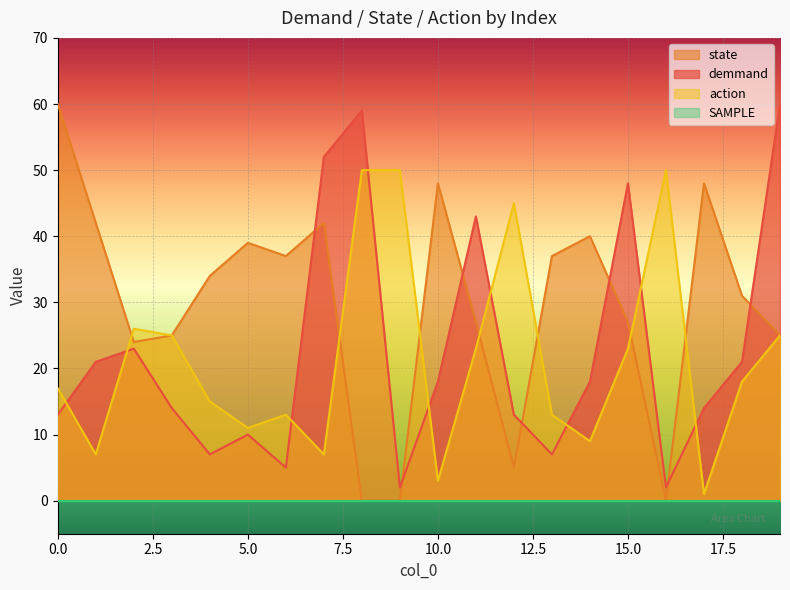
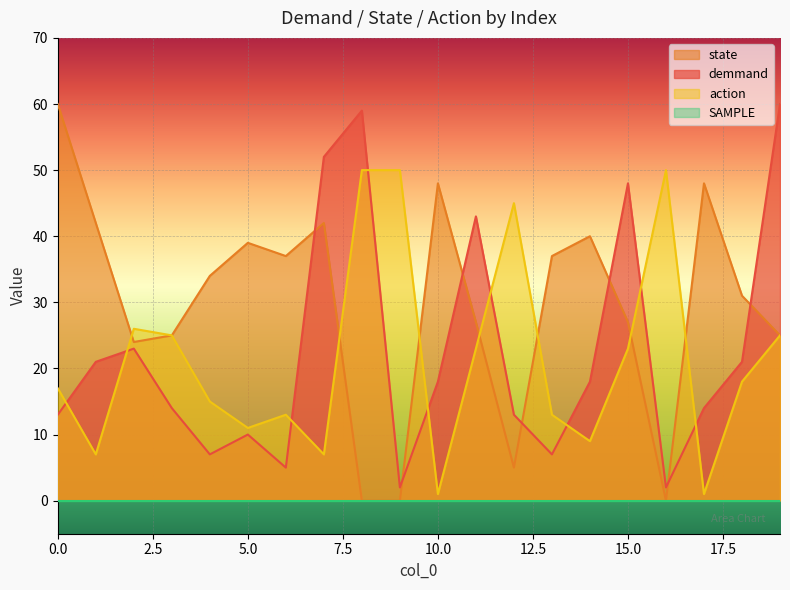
  {
    "action": {
      "0.0": 17,
      "5.0": 11,
-     "10.0": 3,
+     "10.0": 1,
      "15.0": 23
    },
    "SAMPLE": {
      "0.0": 0,
      "5.0": 0,
      "10.0": 0,
      "15.0": 0
    }
  }
